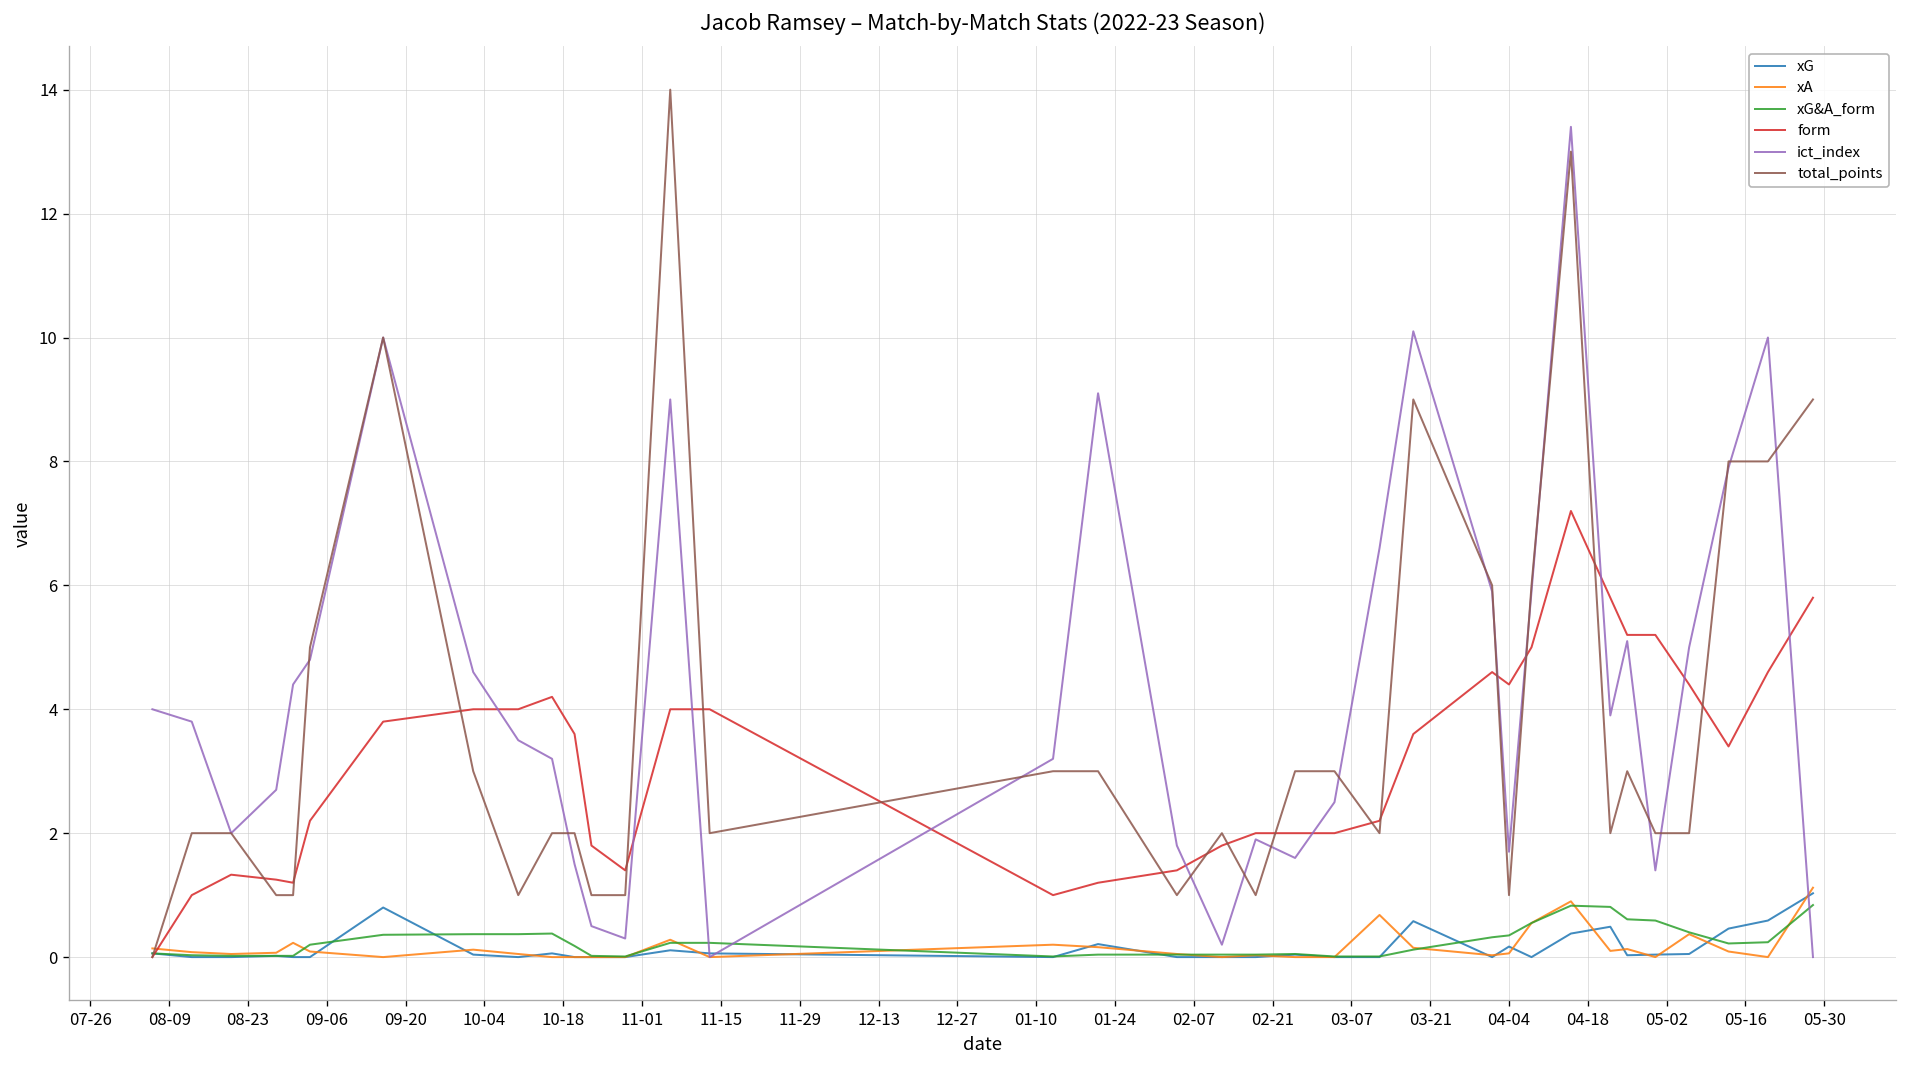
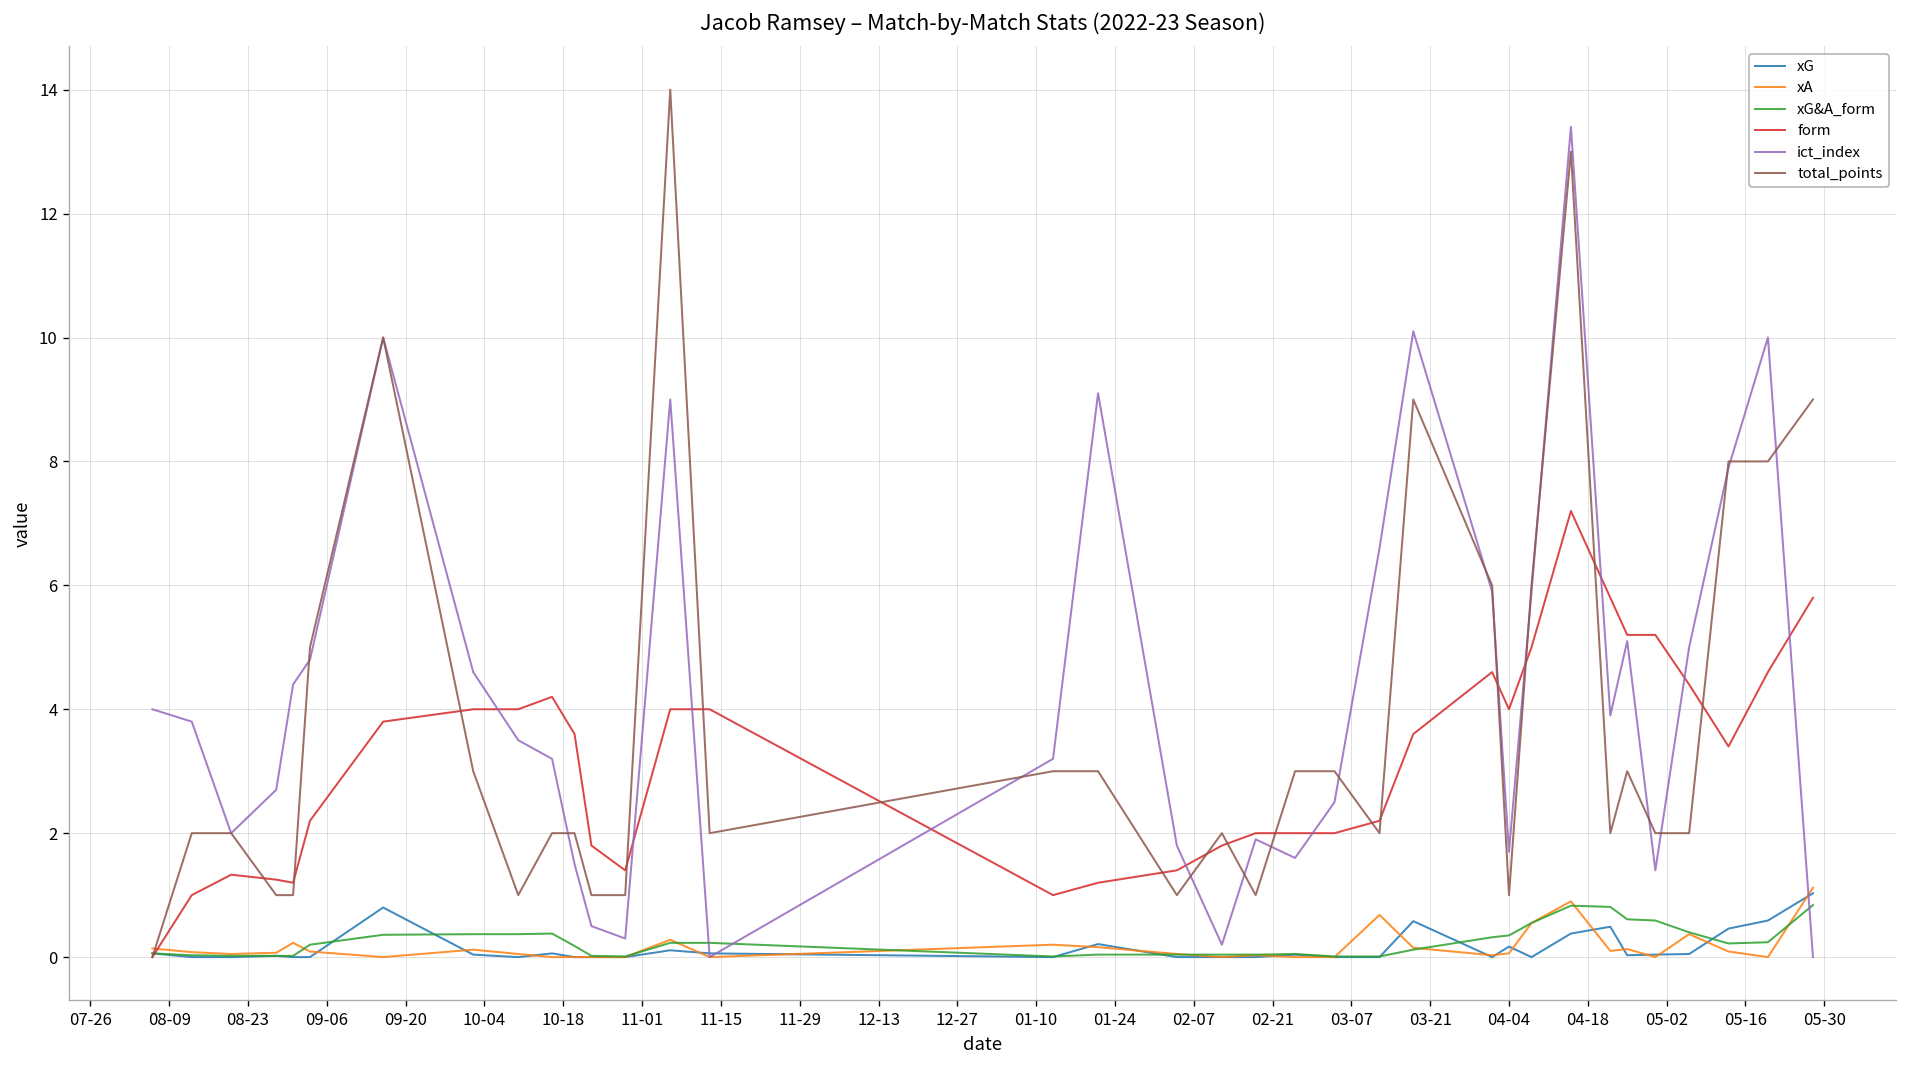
  {
    "xG": {
      "04-04": 0.2
    },
    "xA": {
      "04-04": 0.1
    },
    "xG&A_form": {
      "04-04": 0.4
    },
    "form": {
-     "04-04": 4.4
+     "04-04": 4.0
    },
    "ict_index": {
      "04-04": 1.7
    },
    "total_points": {
      "04-04": 1.0
    }
  }
